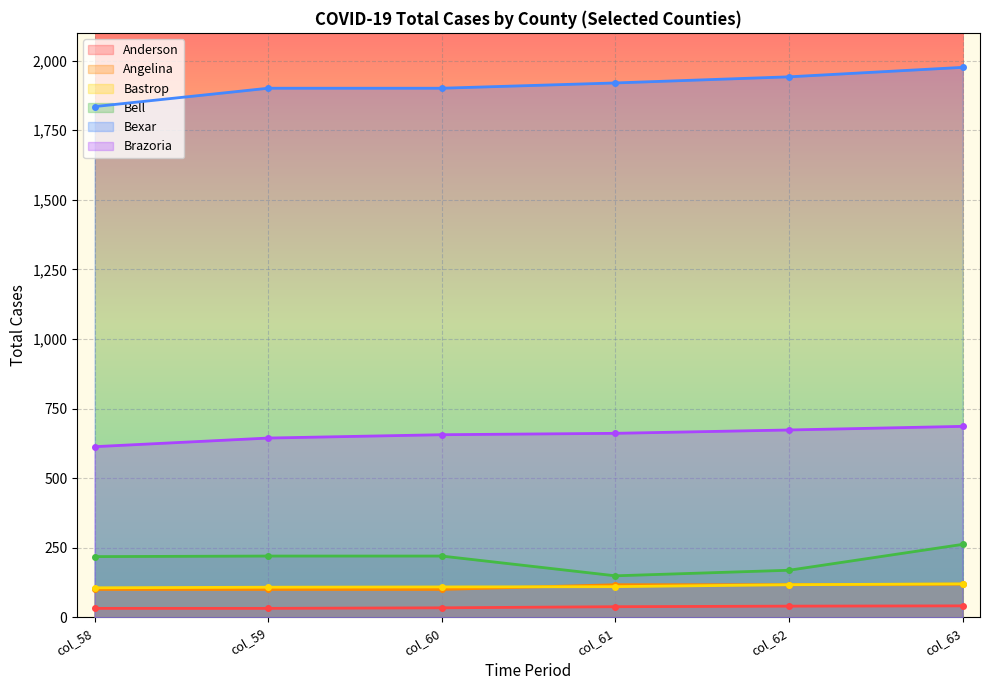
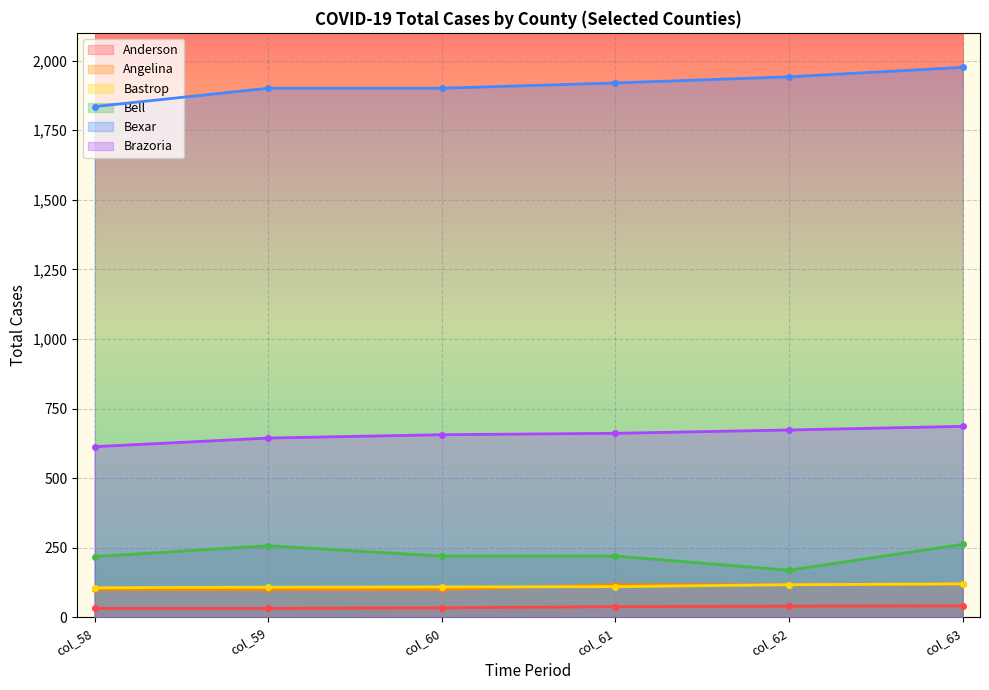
  {
    "Bell": {
      "col_58": 220,
-     "col_59": 220,
+     "col_59": 260,
      "col_60": 220,
-     "col_61": 150,
+     "col_61": 220,
      "col_62": 170,
      "col_63": 260
    }
  }
